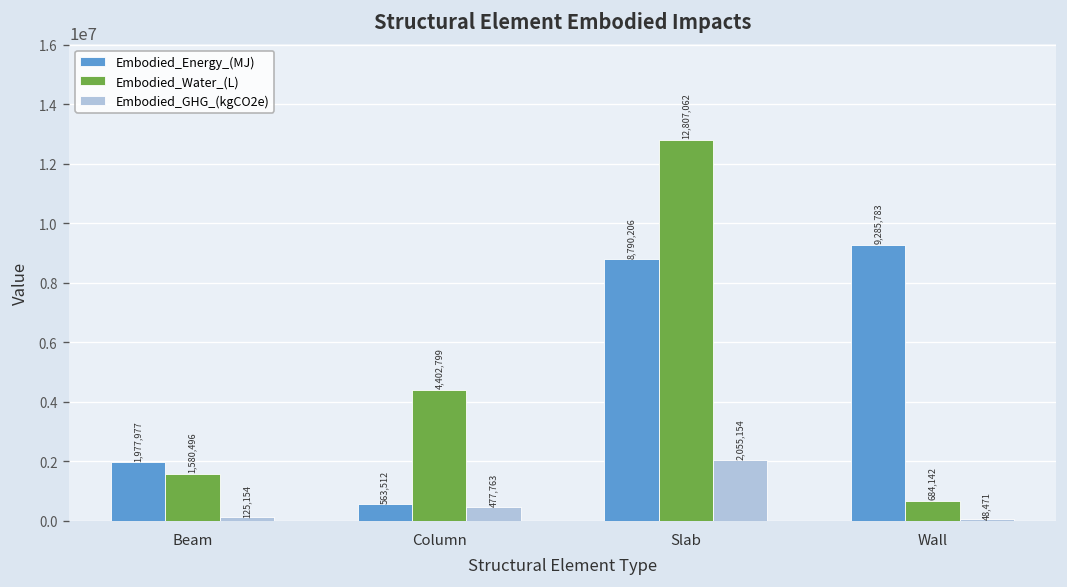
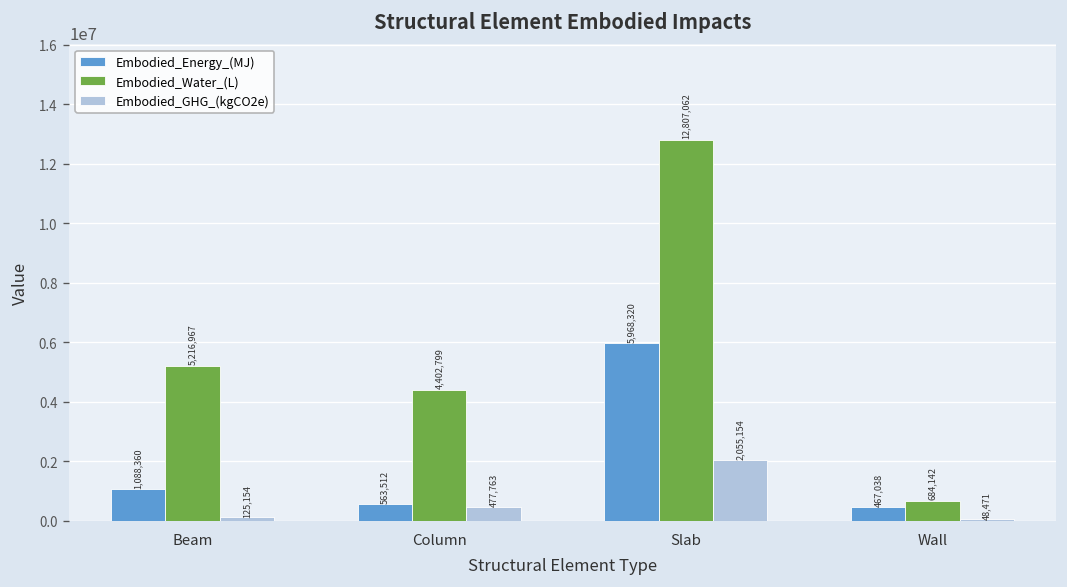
  {
    "Embodied_Energy_(MJ)": {
-     "Beam": "1,977,977",
+     "Beam": "1,088,360",
      "Column": "563,512",
-     "Slab": "8,790,206",
-     "Wall": "9,285,783"
+     "Slab": "5,968,320",
+     "Wall": "467,038"
    },
    "Embodied_Water_(L)": {
-     "Beam": "1,580,496",
+     "Beam": "5,216,967",
      "Column": "4,402,799",
      "Slab": "12,807,062",
      "Wall": "684,142"
    },
    "Embodied_GHG_(kgCO2e)": {
      "Beam": "125,154",
      "Column": "477,763",
      "Slab": "2,055,154",
      "Wall": "48,471"
    }
  }
